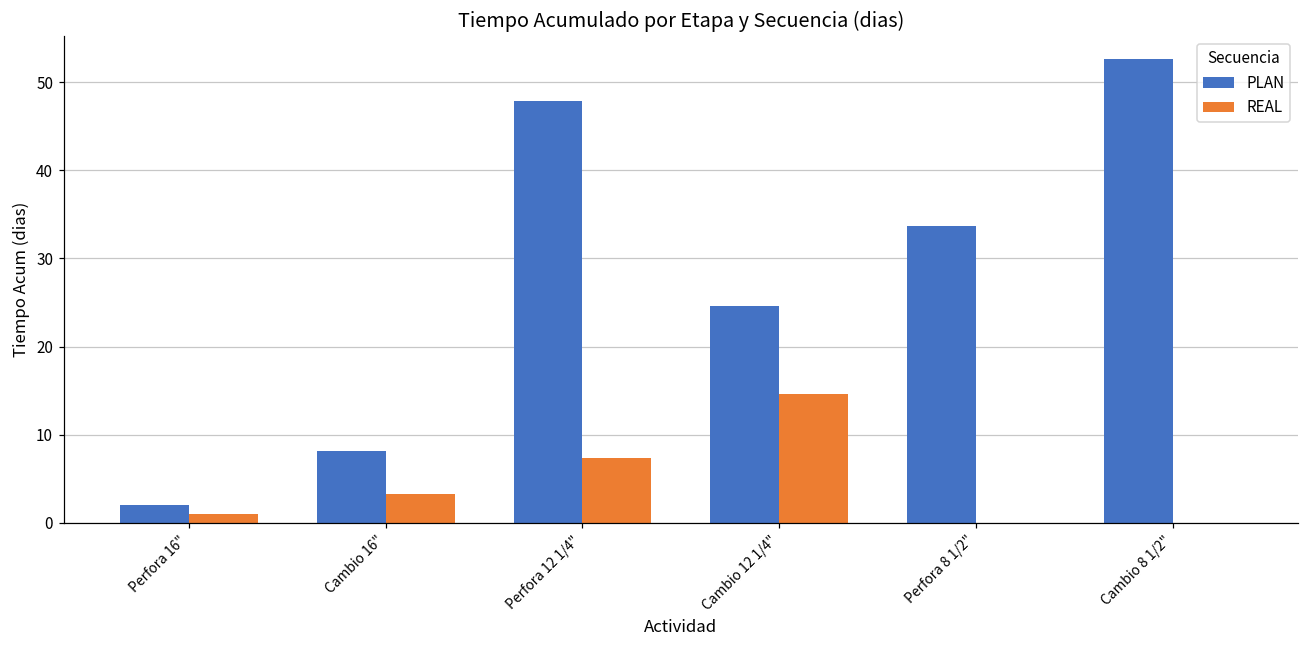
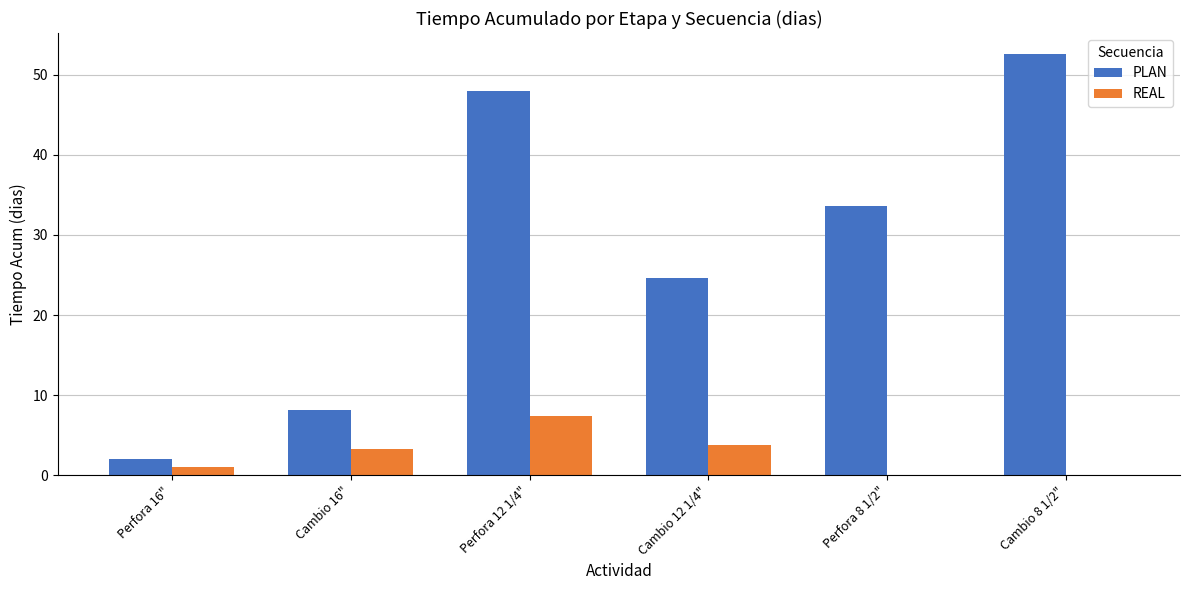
  {
    "PLAN": {
      "Perfora 16\"": 2,
      "Cambio 16\"": 8,
      "Perfora 12 1/4\"": 48,
      "Cambio 12 1/4\"": 25,
      "Perfora 8 1/2\"": 34,
      "Cambio 8 1/2\"": 53
    },
    "REAL": {
      "Perfora 16\"": 1,
      "Cambio 16\"": 3,
      "Perfora 12 1/4\"": 7,
-     "Cambio 12 1/4\"": 15,
+     "Cambio 12 1/4\"": 4,
      "Perfora 8 1/2\"": 0,
      "Cambio 8 1/2\"": 0
    }
  }
